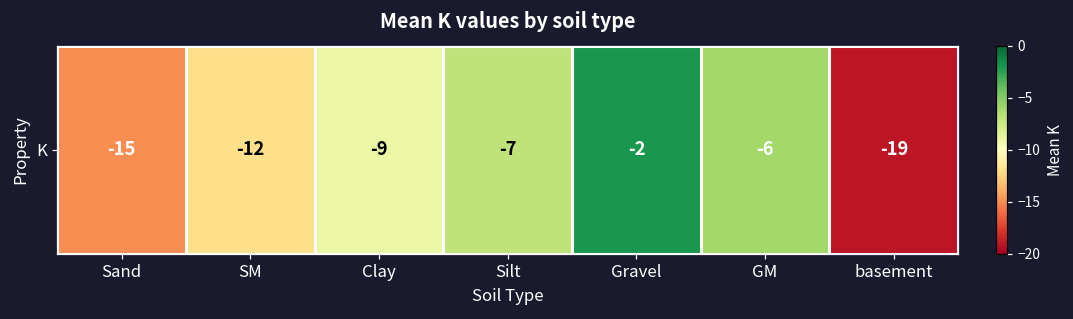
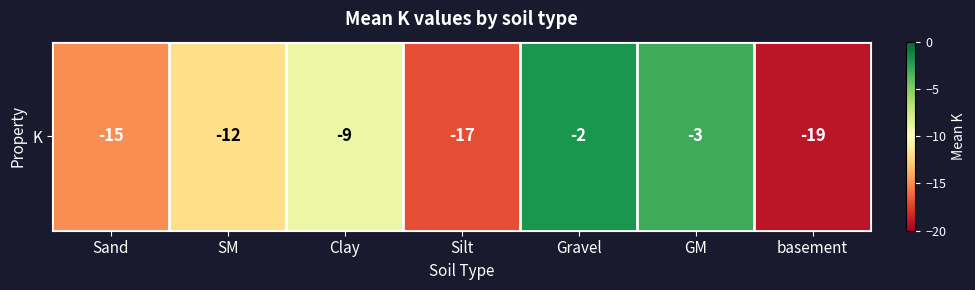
  {
    "K": {
      "Sand": -15,
      "SM": -12,
      "Clay": -9,
-     "Silt": -7,
+     "Silt": -17,
      "Gravel": -2,
-     "GM": -6,
+     "GM": -3,
      "basement": -19
    }
  }
